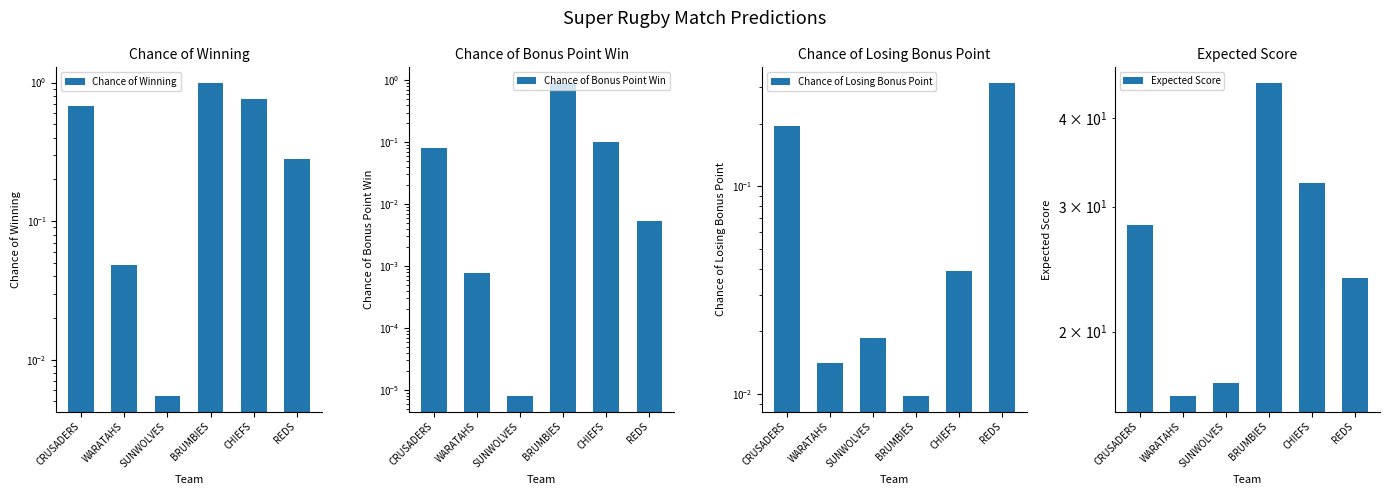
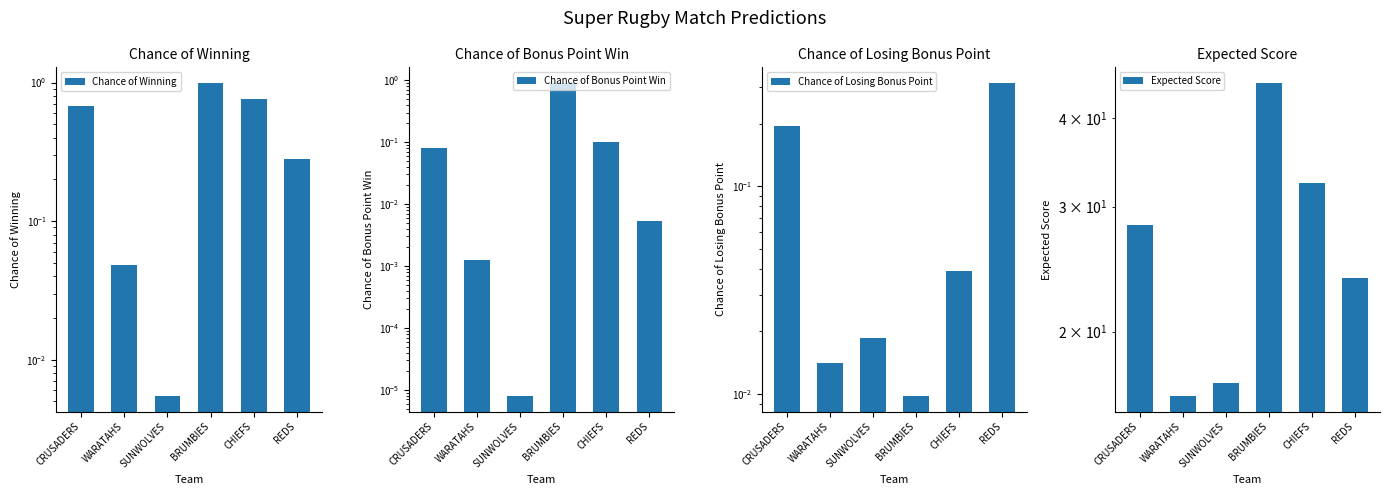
  {
    "Chance of Winning": {
      "CRUSADERS": 0.7,
      "WARATAHS": 0.049,
      "SUNWOLVES": 0.0055,
      "BRUMBIES": 1.0,
      "CHIEFS": 0.8,
      "REDS": 0.28
    },
    "Chance of Bonus Point Win": {
      "CRUSADERS": 0.08,
-     "WARATAHS": 0.0008,
+     "WARATAHS": 0.0012,
      "SUNWOLVES": 0.000008,
      "CHIEFS": 0.10,
      "REDS": 0.005
    },
    "Chance of Losing Bonus Point": {
      "CRUSADERS": 0.19,
      "WARATAHS": 0.014,
      "SUNWOLVES": 0.019,
      "BRUMBIES": 0.010,
      "CHIEFS": 0.039,
      "REDS": 0.31
    }
  }
